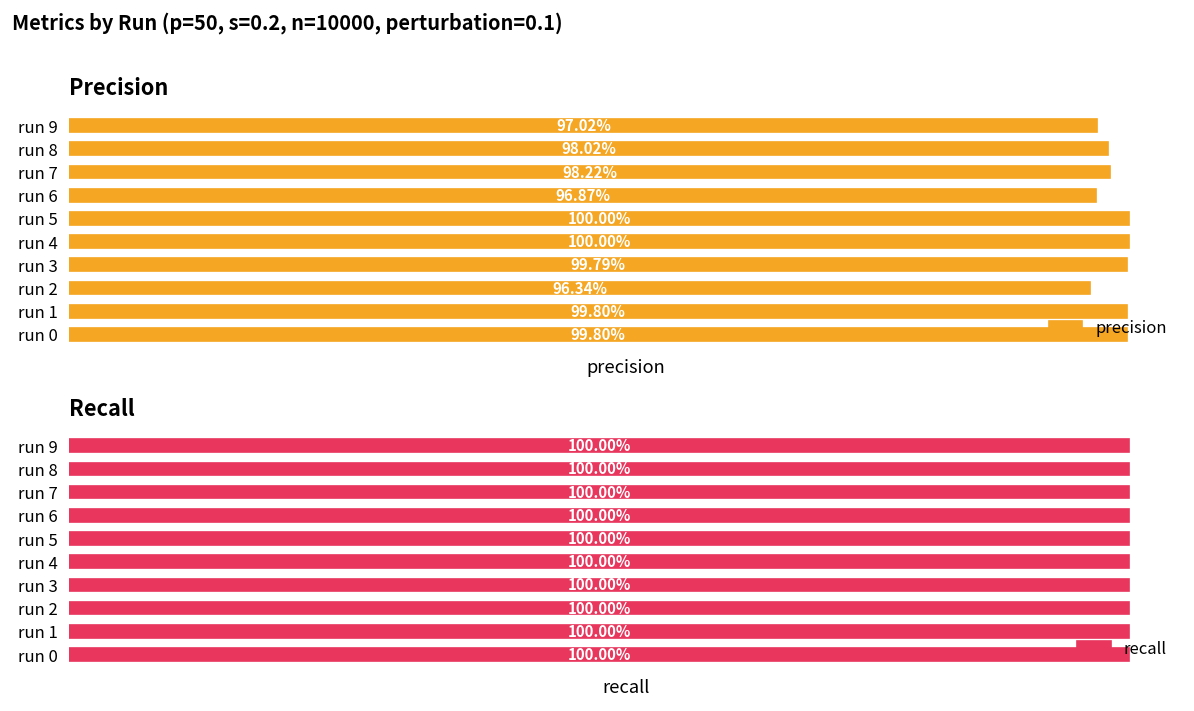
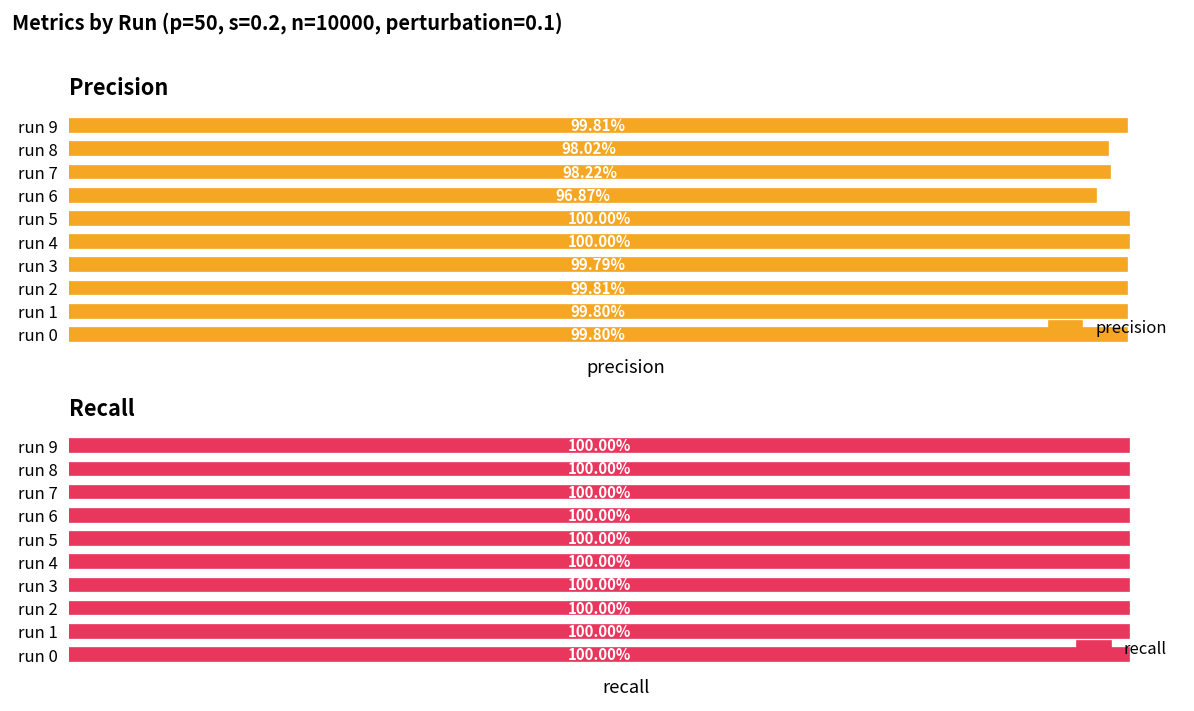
  {
    "Precision": {
-     "run 9": "97.02%",
+     "run 9": "99.81%",
      "run 8": "98.02%",
      "run 7": "98.22%",
      "run 6": "96.87%",
      "run 5": "100.00%",
      "run 4": "100.00%",
      "run 3": "99.79%",
-     "run 2": "96.34%",
+     "run 2": "99.81%",
      "run 1": "99.80%",
      "run 0": "99.80%"
    },
    "Recall": {
      "run 9": "100.00%",
      "run 8": "100.00%",
      "run 7": "100.00%",
      "run 6": "100.00%",
      "run 5": "100.00%",
      "run 4": "100.00%",
      "run 3": "100.00%",
      "run 2": "100.00%",
      "run 1": "100.00%",
      "run 0": "100.00%"
    }
  }
